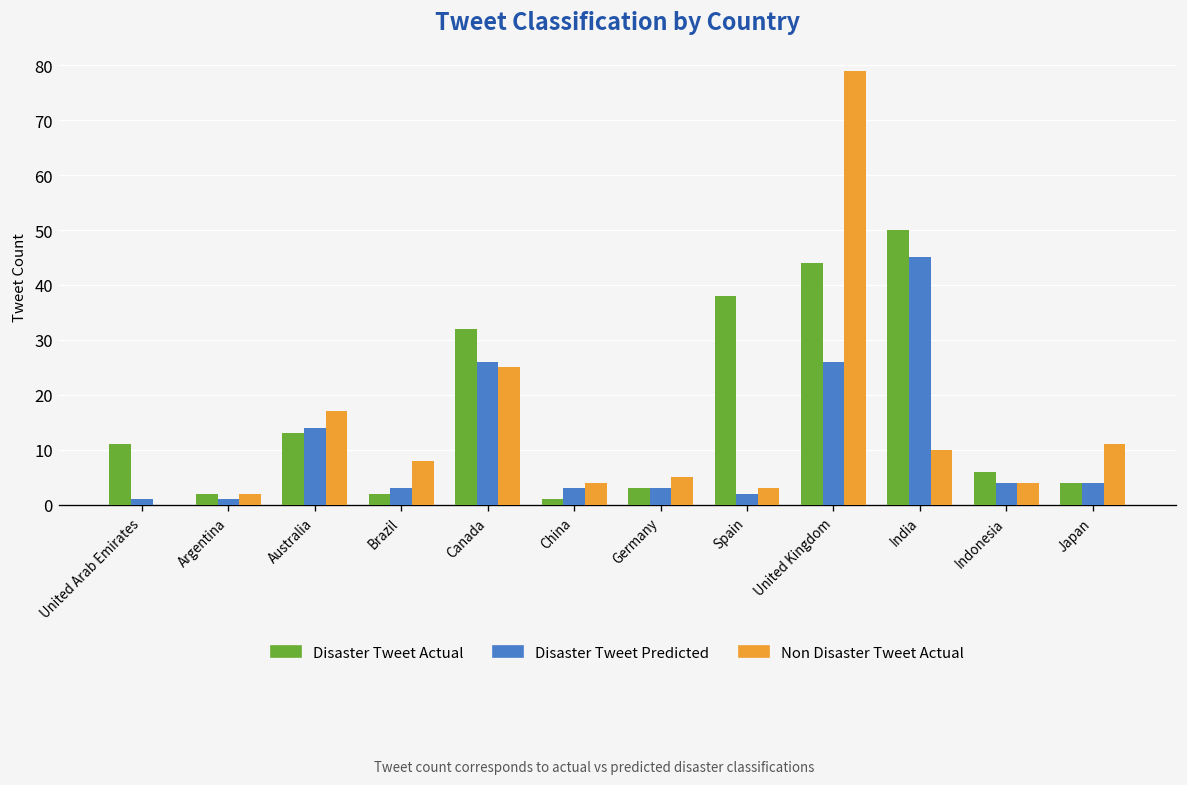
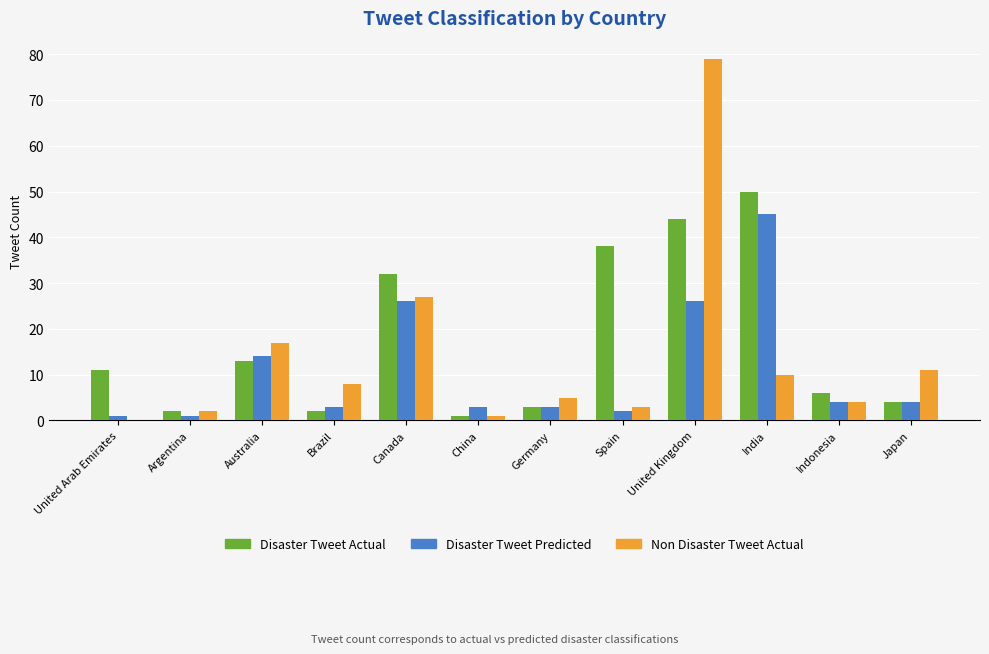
  {
    "Disaster Tweet Actual": {
      "United Arab Emirates": 11,
      "Argentina": 2,
      "Australia": 13,
      "Brazil": 2,
      "Canada": 32,
      "China": 1,
      "Germany": 3,
      "Spain": 38,
      "United Kingdom": 44,
      "India": 50,
      "Indonesia": 6,
      "Japan": 4
    },
    "Disaster Tweet Predicted": {
      "United Arab Emirates": 1,
      "Argentina": 1,
      "Australia": 14,
      "Brazil": 3,
      "Canada": 26,
      "China": 3,
      "Germany": 3,
      "Spain": 2,
      "United Kingdom": 26,
      "India": 45,
      "Indonesia": 4,
      "Japan": 4
    },
    "Non Disaster Tweet Actual": {
      "United Arab Emirates": 0,
      "Argentina": 2,
      "Australia": 17,
      "Brazil": 8,
-     "Canada": 25,
-     "China": 4,
+     "Canada": 27,
+     "China": 1,
      "Germany": 5,
      "Spain": 3,
      "United Kingdom": 79,
      "India": 10,
      "Indonesia": 4,
      "Japan": 11
    }
  }
